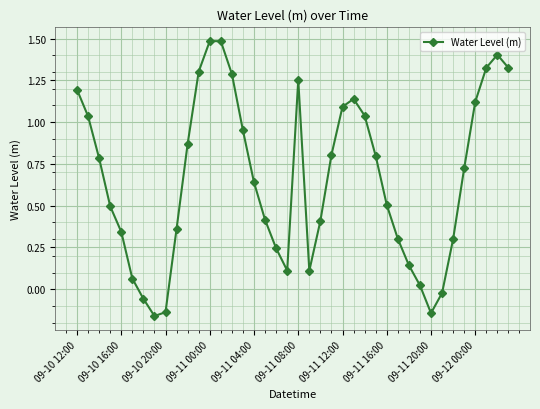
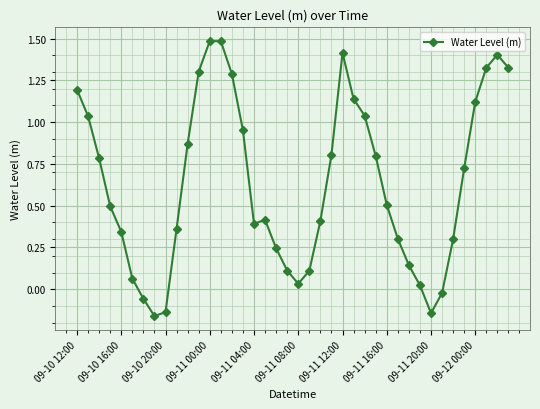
  {
    "09-10 12:00": 1.19,
    "09-10 16:00": 0.34,
    "09-10 20:00": -0.14,
    "09-11 00:00": 1.49,
-   "09-11 04:00": 0.64,
-   "09-11 08:00": 1.25,
-   "09-11 12:00": 1.09,
+   "09-11 04:00": 0.39,
+   "09-11 08:00": 0.03,
+   "09-11 12:00": 1.42,
    "09-11 16:00": 0.51,
    "09-11 20:00": -0.14,
    "09-12 00:00": 1.12
  }
